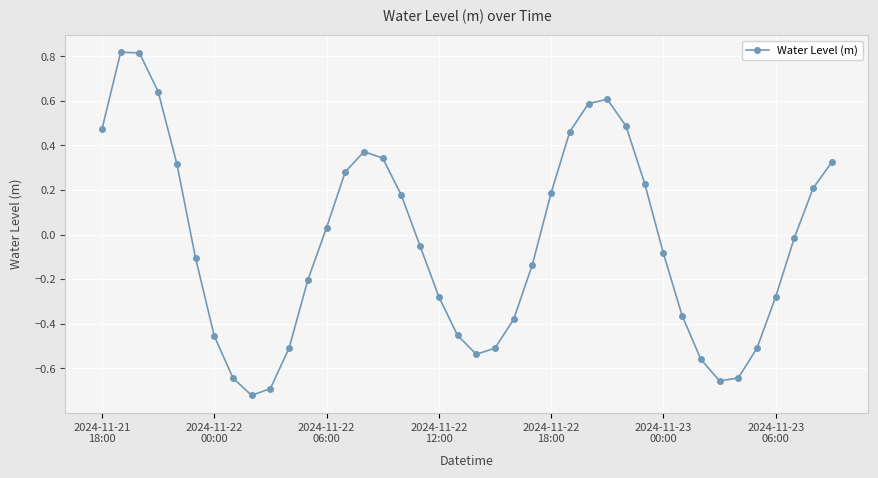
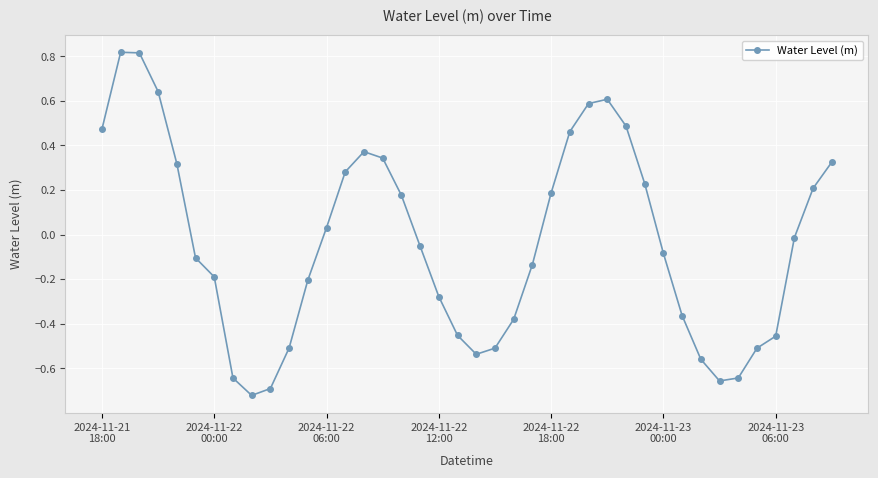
  {
    "2024-11-21 18:00": 0.47,
-   "2024-11-22 00:00": -0.45,
+   "2024-11-22 00:00": -0.19,
    "2024-11-22 06:00": 0.03,
    "2024-11-22 12:00": -0.28,
    "2024-11-22 18:00": 0.19,
    "2024-11-23 00:00": -0.08,
-   "2024-11-23 06:00": -0.28
+   "2024-11-23 06:00": -0.46
  }
